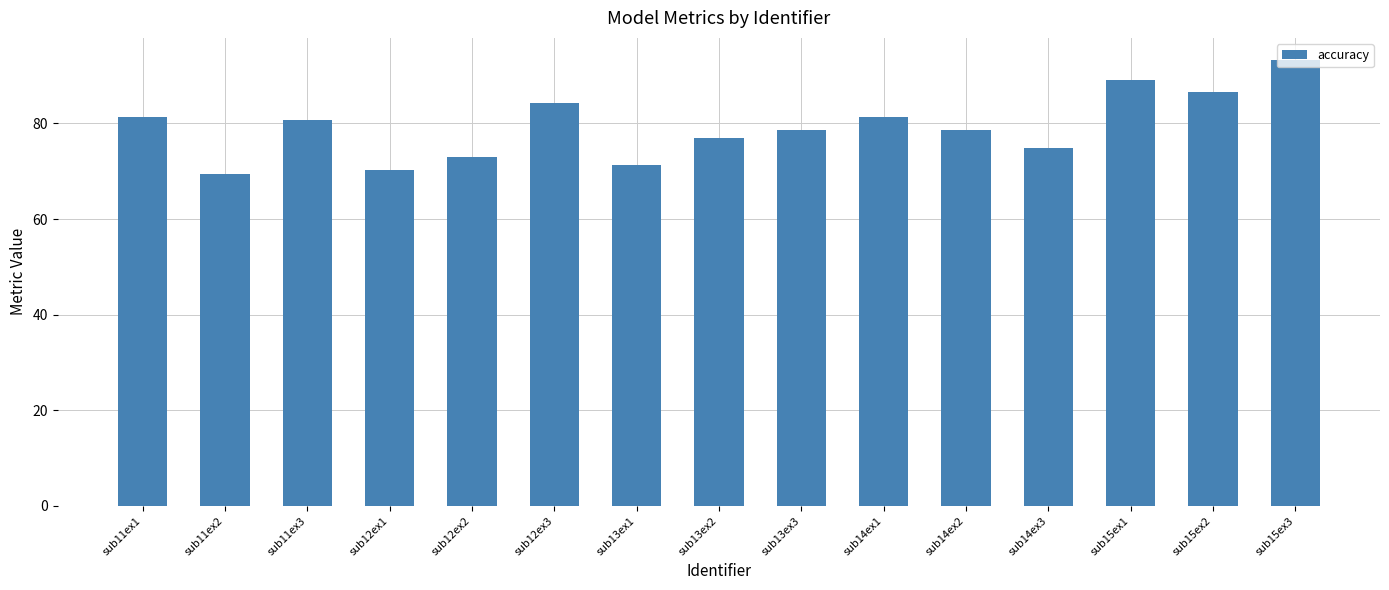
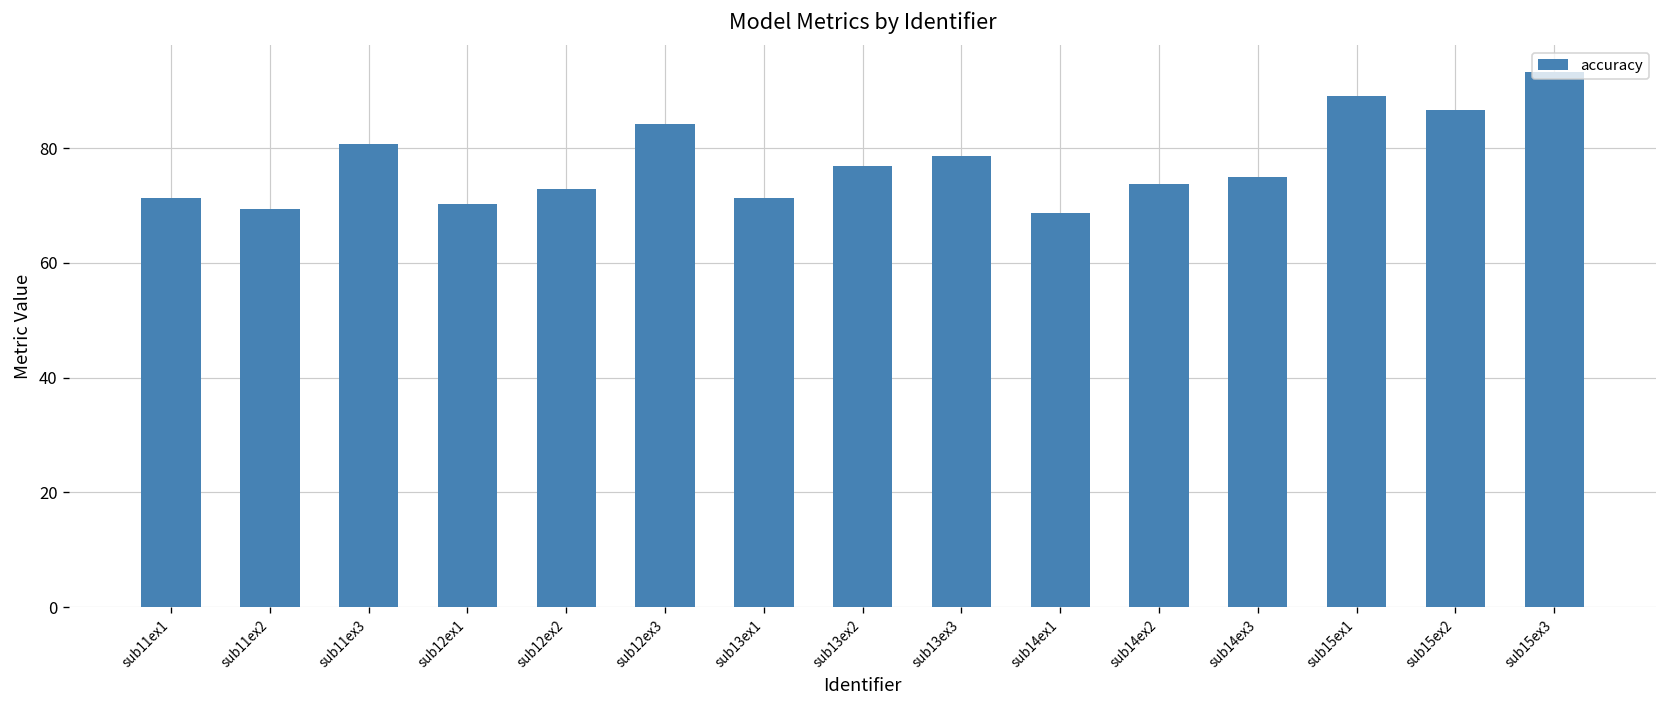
  {
-   "sub11ex1": 81,
+   "sub11ex1": 71,
    "sub11ex2": 69,
    "sub11ex3": 81,
    "sub12ex1": 70,
    "sub12ex2": 73,
    "sub12ex3": 84,
    "sub13ex1": 71,
    "sub13ex2": 77,
    "sub13ex3": 79,
-   "sub14ex1": 81,
-   "sub14ex2": 79,
+   "sub14ex1": 69,
+   "sub14ex2": 74,
    "sub14ex3": 75,
    "sub15ex1": 89,
    "sub15ex2": 87
  }
